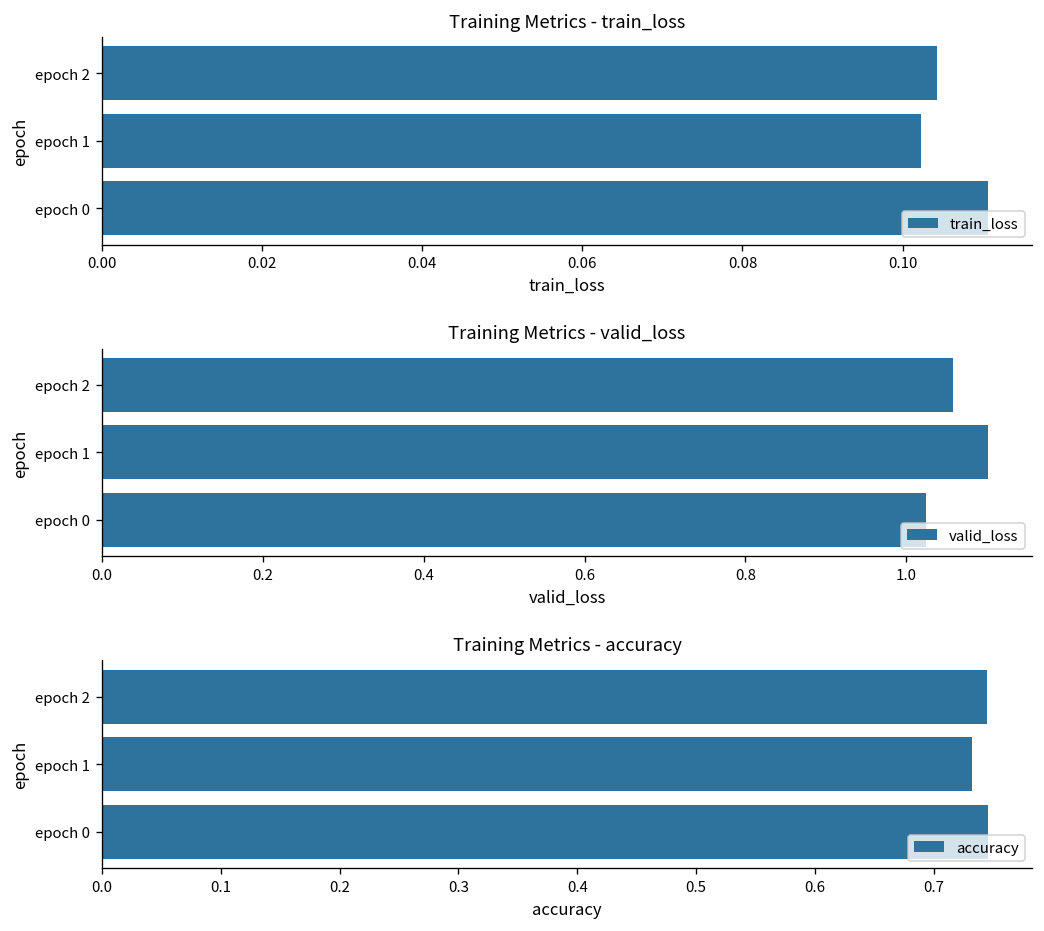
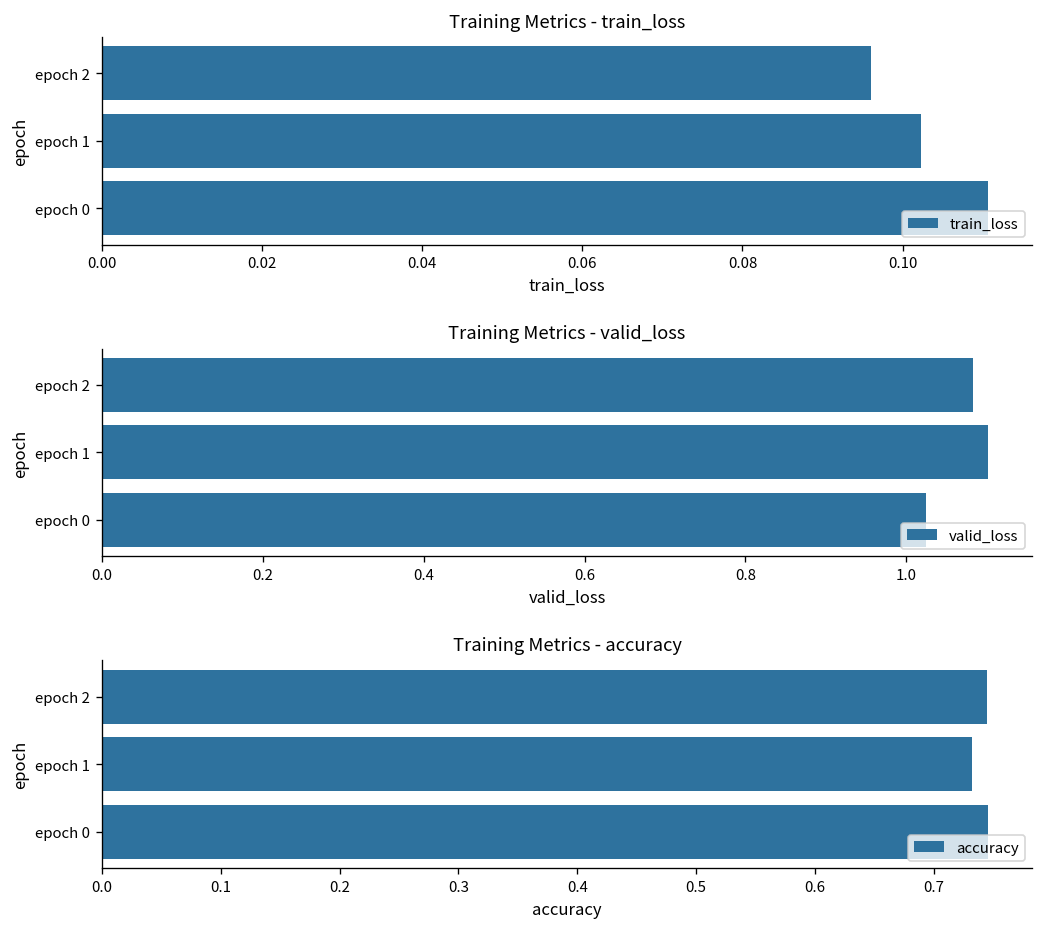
  {
    "Training Metrics - train_loss": {
-     "epoch 2": 0.104,
+     "epoch 2": 0.096,
      "epoch 1": 0.102,
      "epoch 0": 0.111
    },
    "Training Metrics - valid_loss": {
-     "epoch 2": 1.06,
+     "epoch 2": 1.08,
      "epoch 1": 1.10,
      "epoch 0": 1.02
    },
    "Training Metrics - accuracy": {
      "epoch 2": 0.75,
      "epoch 1": 0.73,
      "epoch 0": 0.75
    }
  }
